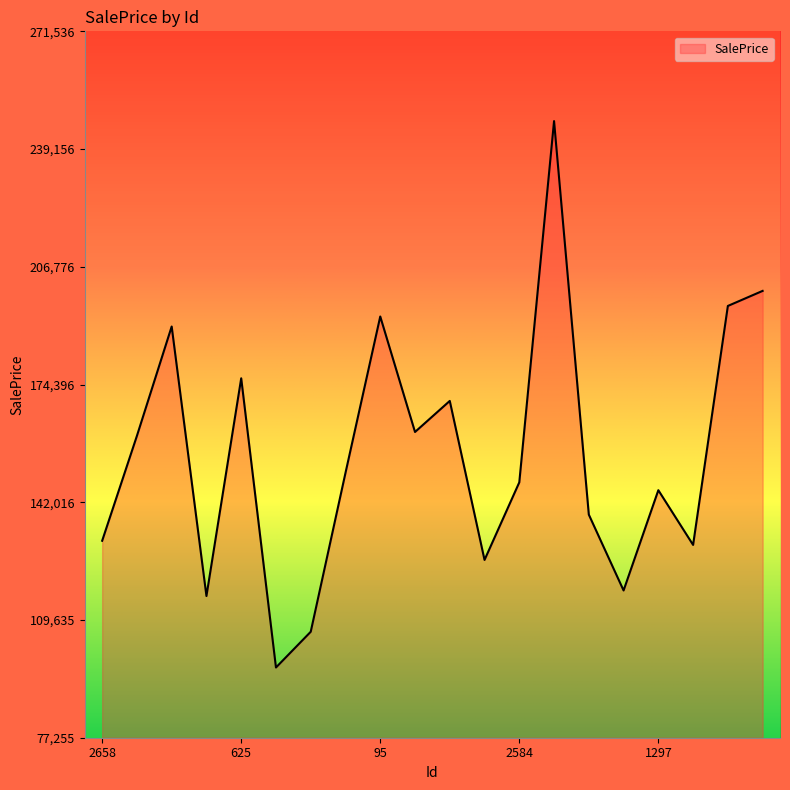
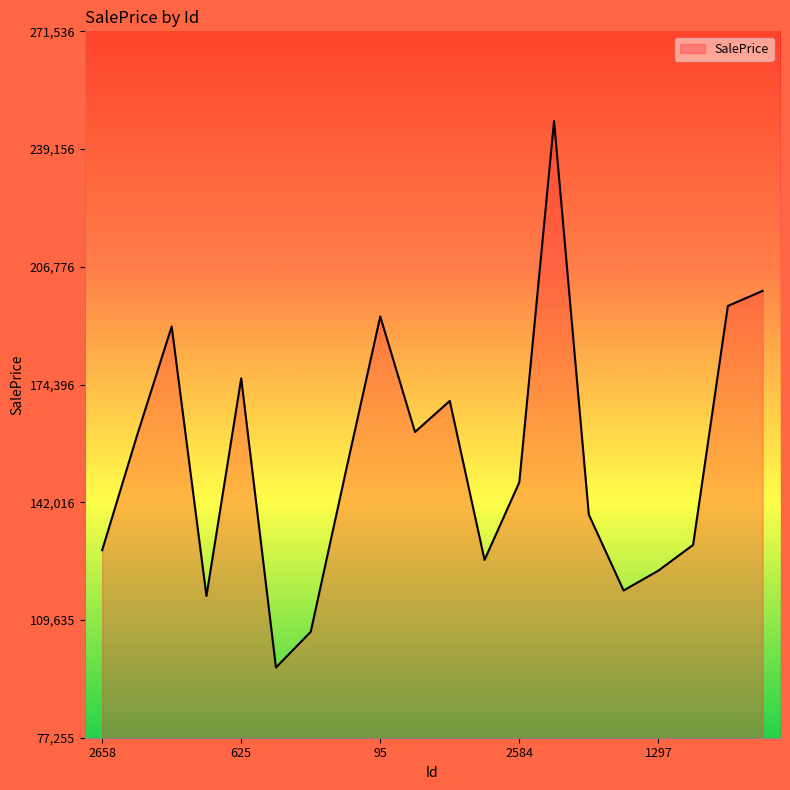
  {
-   "2658": "131,000",
+   "2658": "129,000",
    "625": "176,000",
    "95": "193,000",
    "2584": "147,000",
-   "1297": "145,000"
+   "1297": "123,000"
  }
